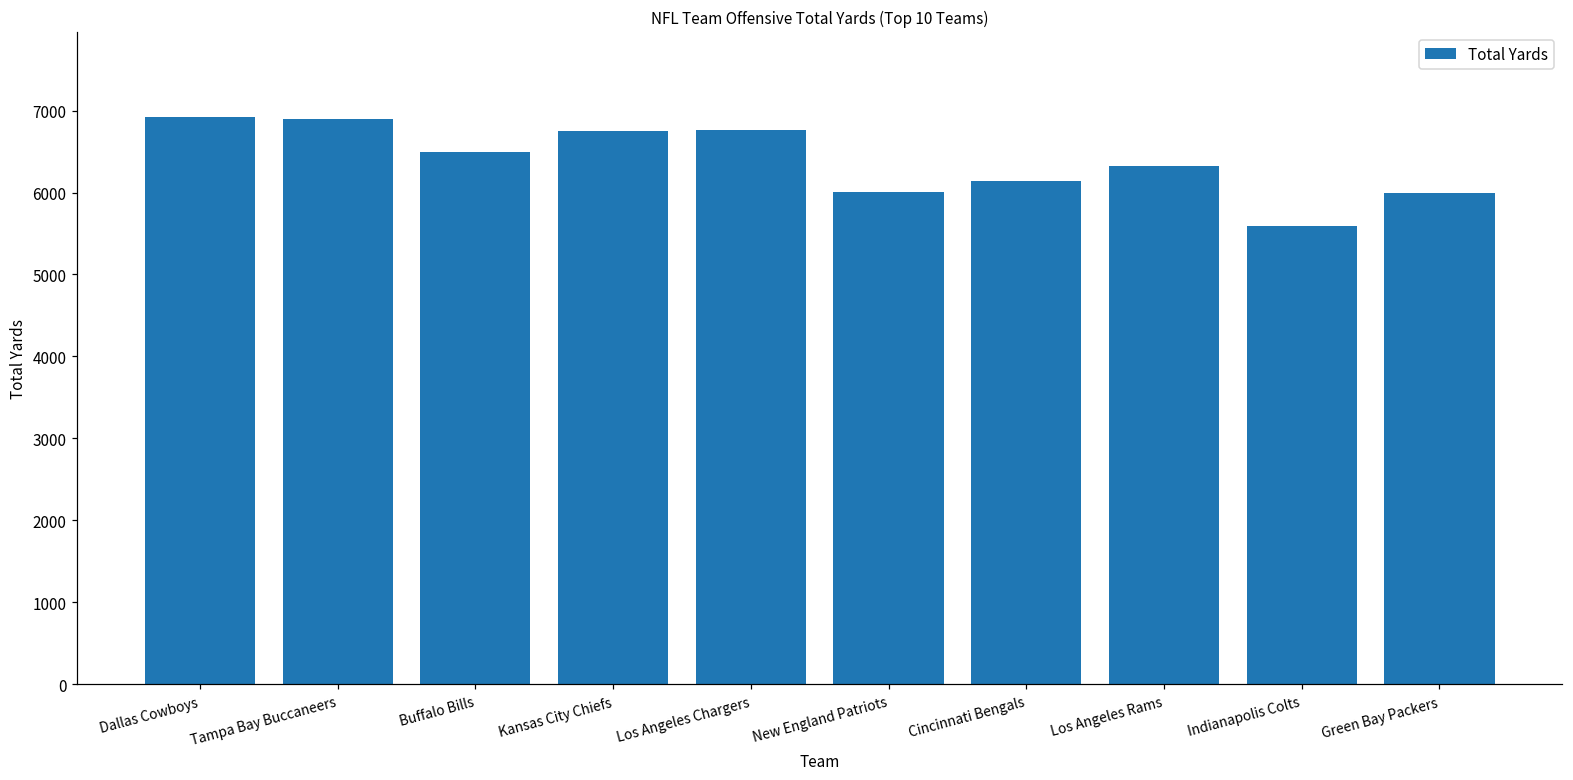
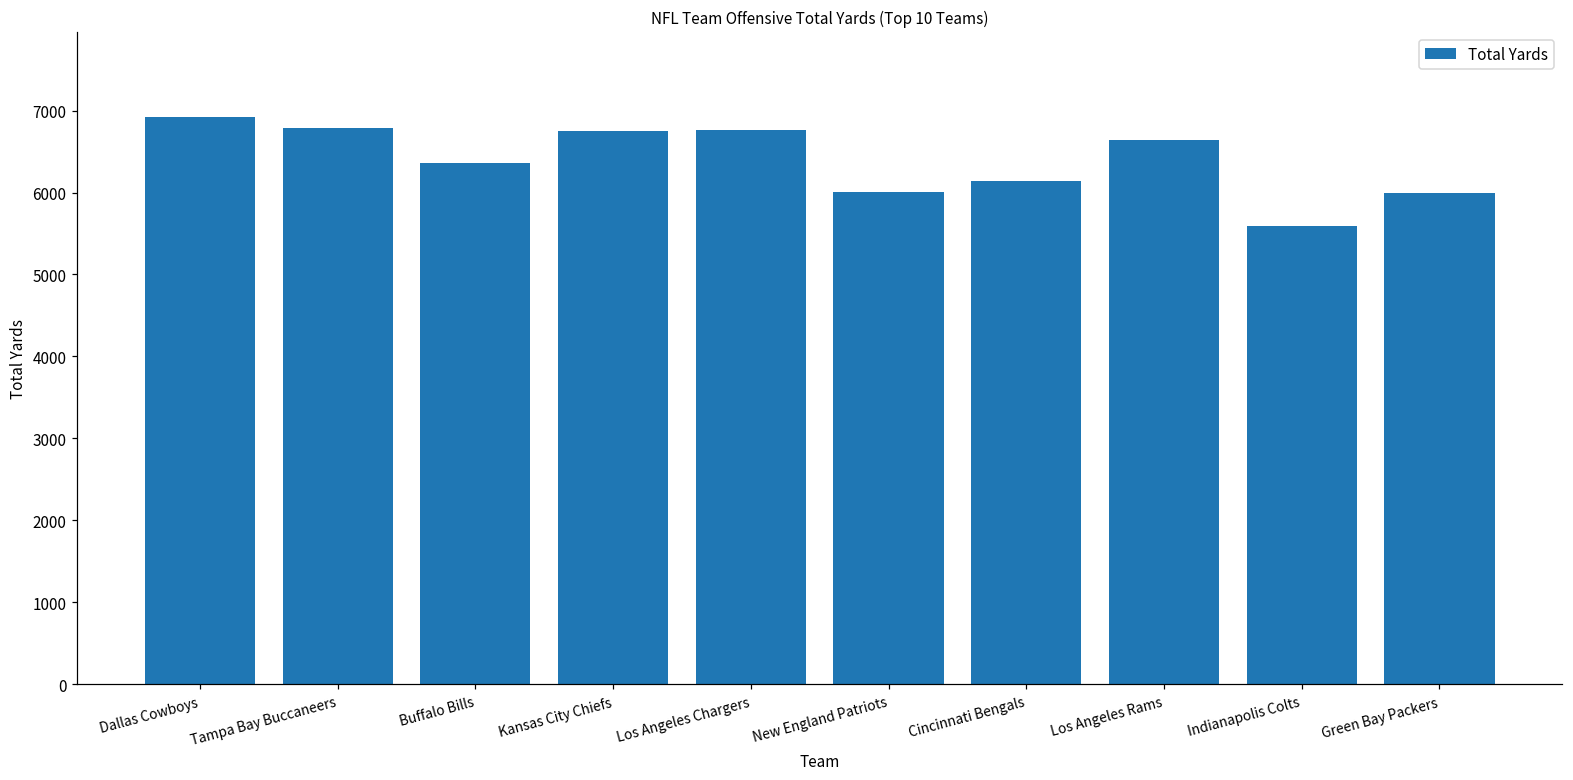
  {
    "Dallas Cowboys": 6900,
-   "Tampa Bay Buccaneers": 6900,
-   "Buffalo Bills": 6500,
+   "Tampa Bay Buccaneers": 6800,
+   "Buffalo Bills": 6400,
    "Kansas City Chiefs": 6700,
    "Los Angeles Chargers": 6800,
    "New England Patriots": 6000,
    "Cincinnati Bengals": 6100,
-   "Los Angeles Rams": 6300,
+   "Los Angeles Rams": 6600,
    "Indianapolis Colts": 5600,
    "Green Bay Packers": 6000
  }
